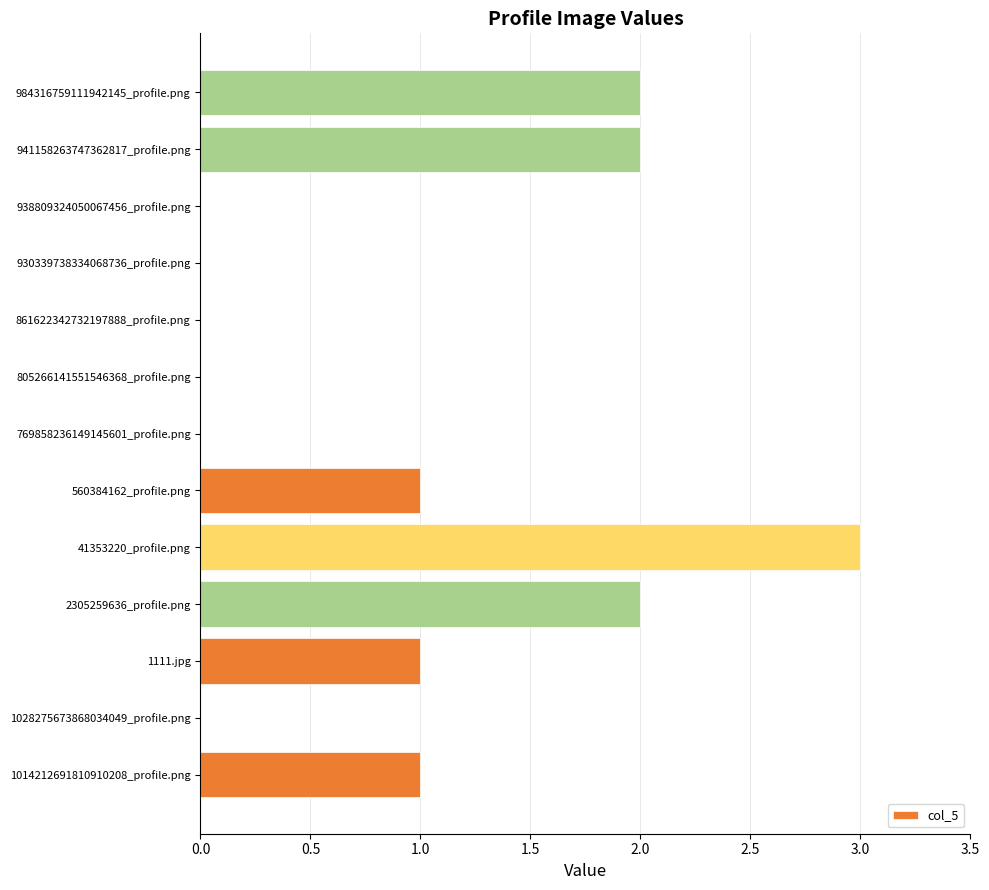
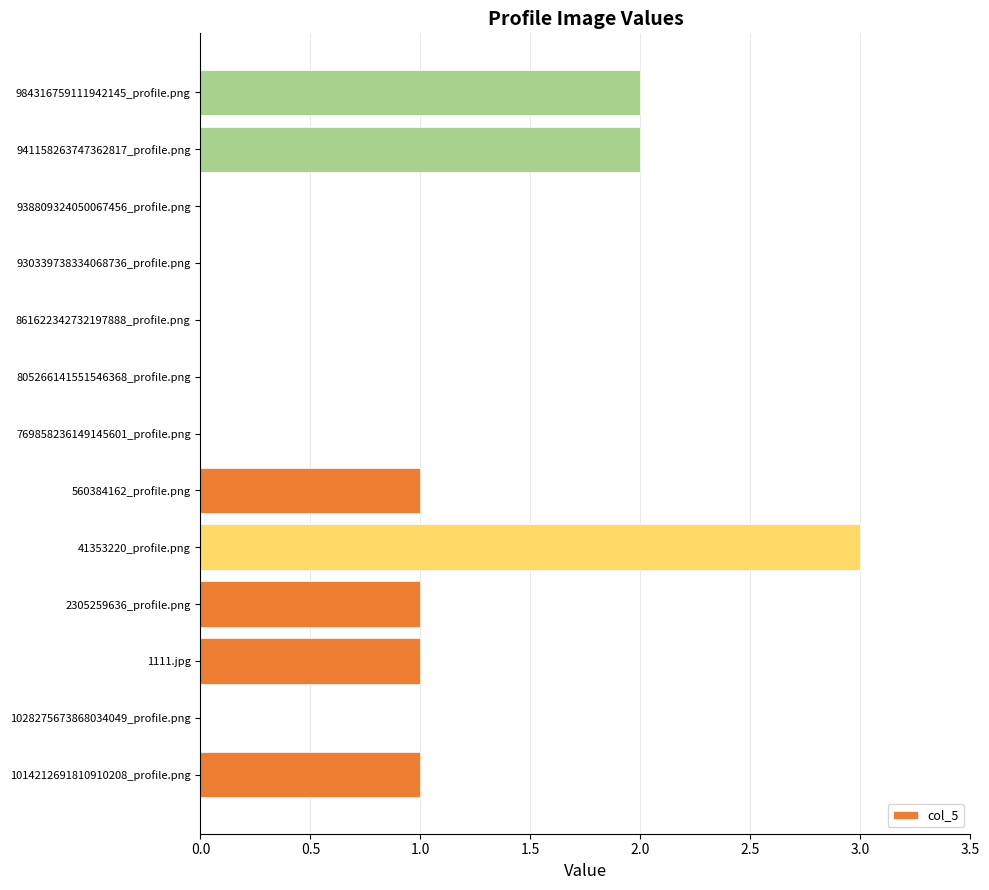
  {
    "984316759111942145_profile.png": 2,
    "941158263747362817_profile.png": 2,
    "938809324050067456_profile.png": 0,
    "930339738334068736_profile.png": 0,
    "861622342732197888_profile.png": 0,
    "805266141551546368_profile.png": 0,
    "769858236149145601_profile.png": 0,
    "560384162_profile.png": 1,
    "41353220_profile.png": 3,
-   "2305259636_profile.png": 2,
+   "2305259636_profile.png": 1,
    "1111.jpg": 1,
    "1028275673868034049_profile.png": 0,
    "1014212691810910208_profile.png": 1
  }
